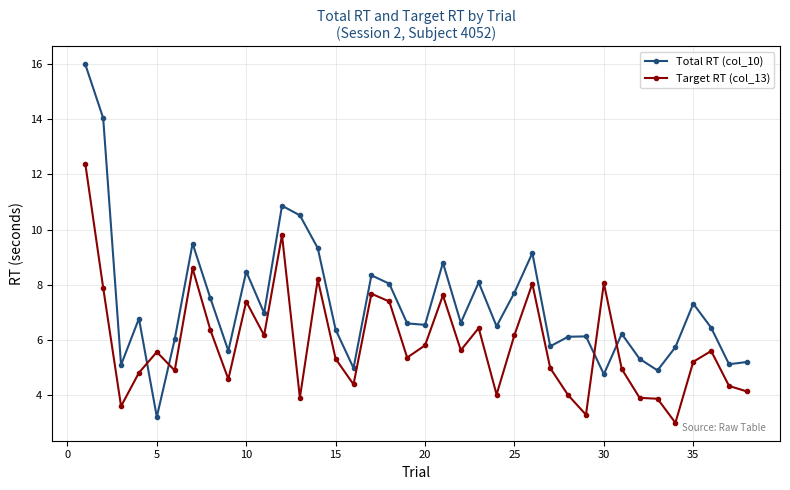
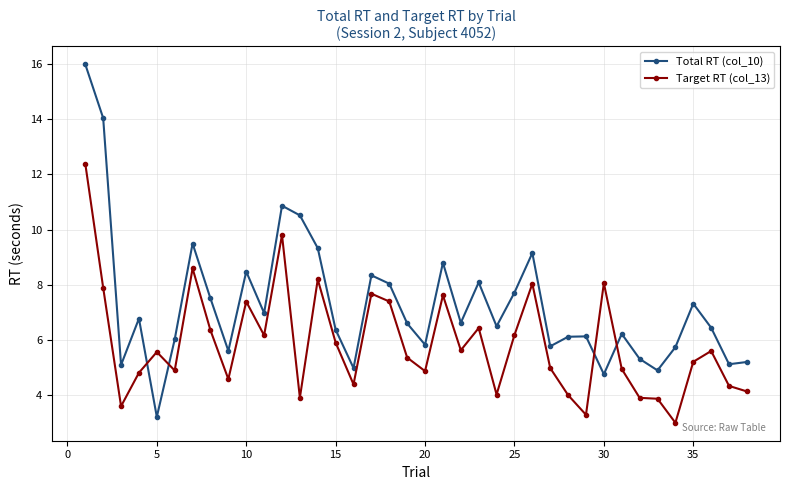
  {
    "Total RT (col_10)": {
      "5": 3.2,
      "10": 8.5,
      "15": 6.4,
-     "20": 6.6,
+     "20": 5.8,
      "25": 7.7,
      "30": 4.8,
      "35": 7.3
    },
    "Target RT (col_13)": {
      "5": 5.6,
      "10": 7.4,
-     "15": 5.3,
-     "20": 5.8,
+     "15": 5.9,
+     "20": 4.9,
      "25": 6.2,
      "30": 8.1,
      "35": 5.2
    }
  }
